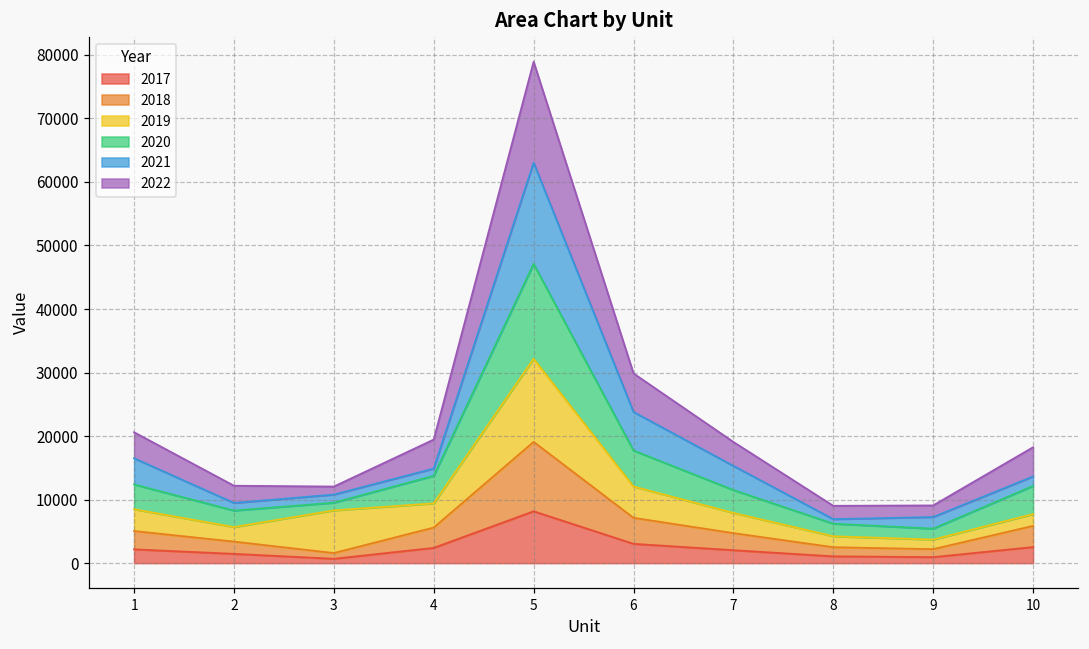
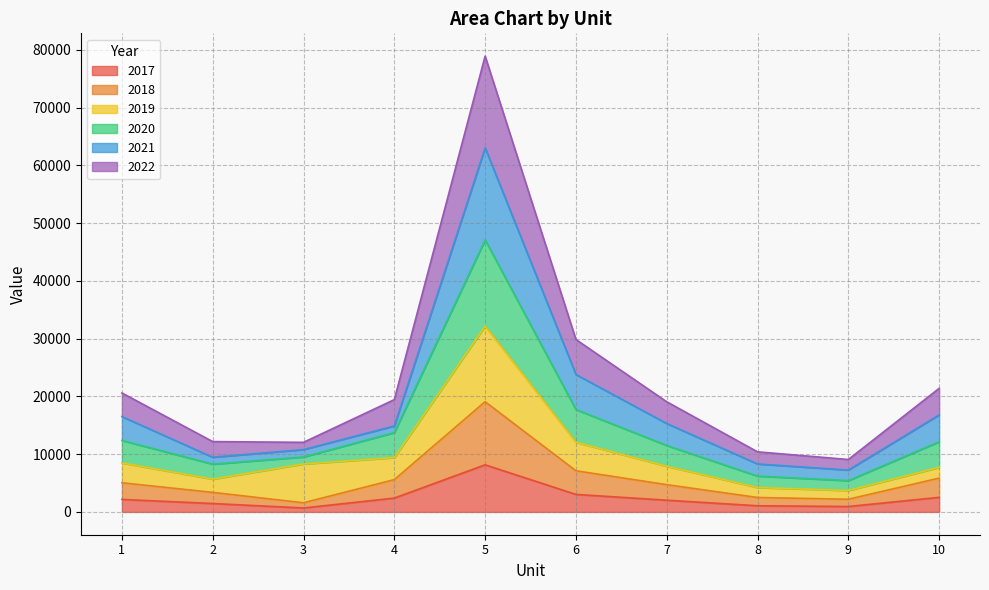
  {
    "2019": {
      "1": 3000,
      "2": 2000,
      "3": 7000,
      "4": 4000,
      "5": 13000,
      "6": 5000,
      "7": 3000,
      "8": 2000,
      "9": 2000,
      "10": 2000
    },
    "2020": {
      "1": 4000,
      "2": 3000,
      "3": 1000,
      "4": 4000,
      "5": 15000,
      "6": 6000,
      "7": 4000,
      "8": 2000,
      "9": 2000,
      "10": 4000
    },
    "2021": {
      "1": 4000,
      "2": 1000,
      "3": 1000,
      "4": 1000,
      "5": 16000,
      "6": 6000,
      "7": 4000,
-     "8": 1000,
+     "8": 2000,
      "9": 2000,
-     "10": 1000
+     "10": 5000
    },
    "2022": {
      "1": 4000,
      "2": 3000,
      "3": 1000,
      "4": 5000,
      "5": 16000,
      "6": 6000,
      "7": 4000,
      "8": 2000,
      "9": 2000,
      "10": 5000
    }
  }
